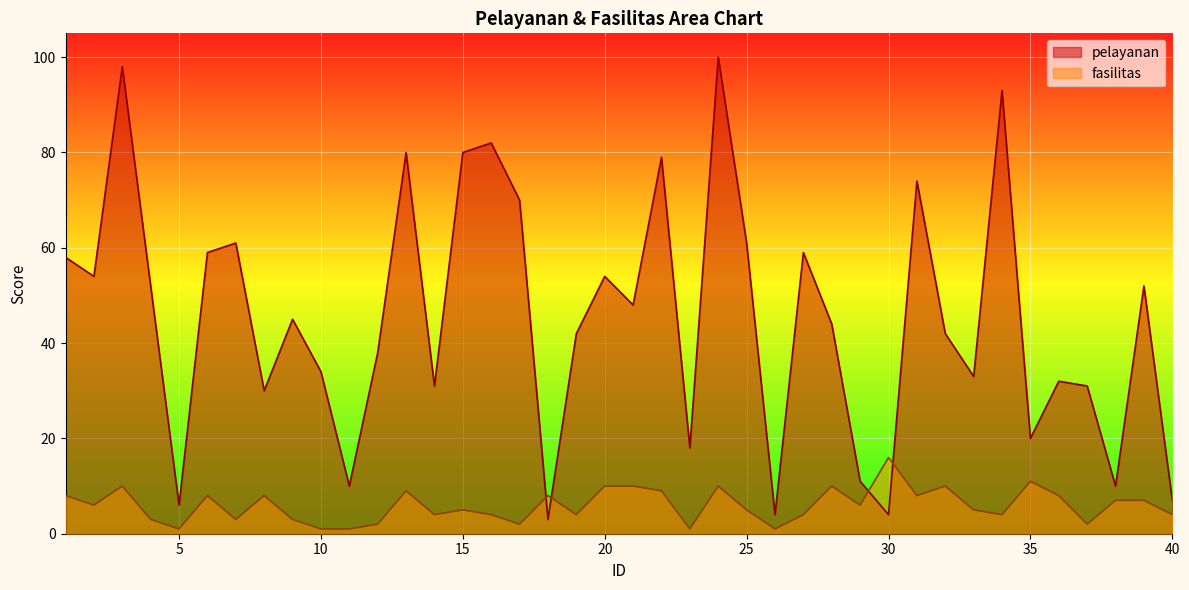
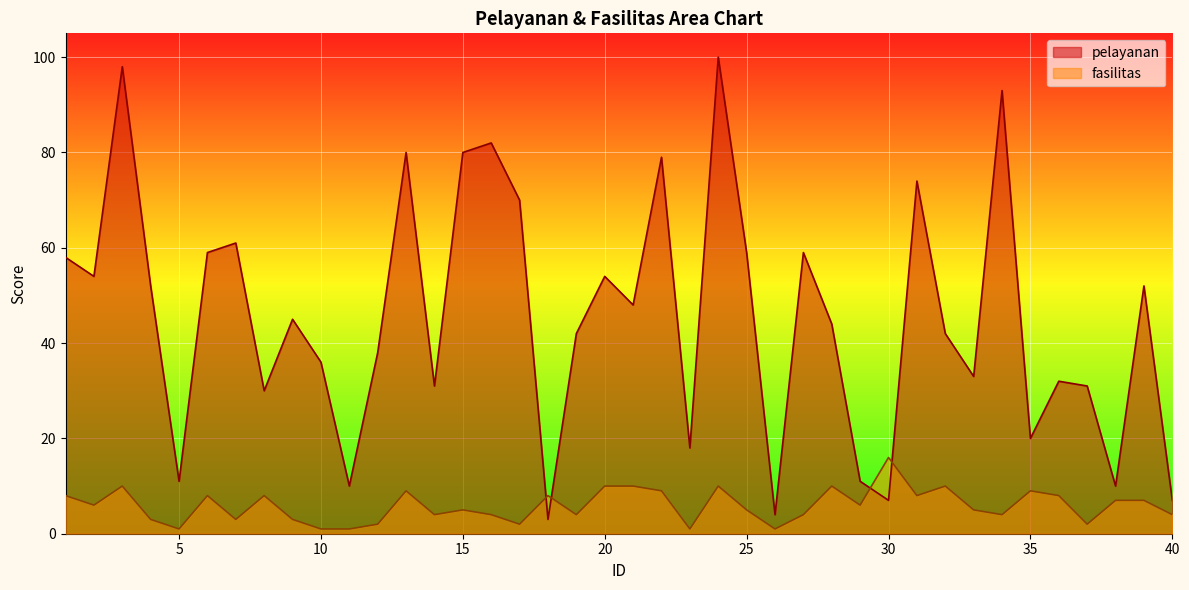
  {
    "pelayanan": {
-     "5": 6,
-     "10": 34,
+     "5": 11,
+     "10": 36,
      "15": 80,
      "20": 54,
-     "25": 61,
-     "30": 4,
+     "25": 59,
+     "30": 7,
      "35": 20,
      "40": 7
    },
    "fasilitas": {
      "5": 1,
      "10": 1,
      "15": 5,
      "20": 10,
      "25": 5,
      "30": 16,
-     "35": 11,
+     "35": 9,
      "40": 4
    }
  }
